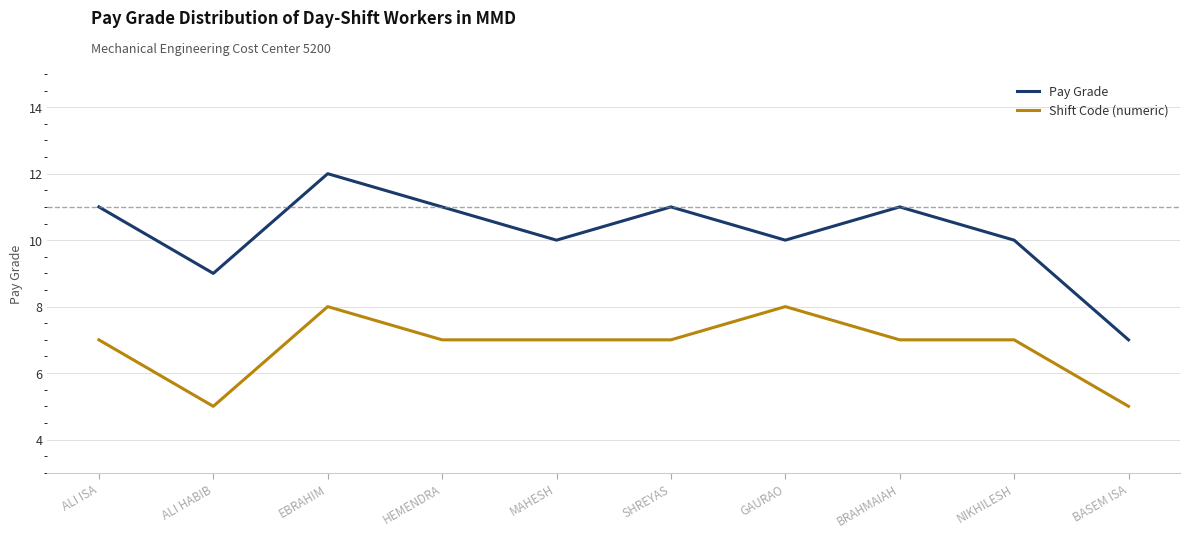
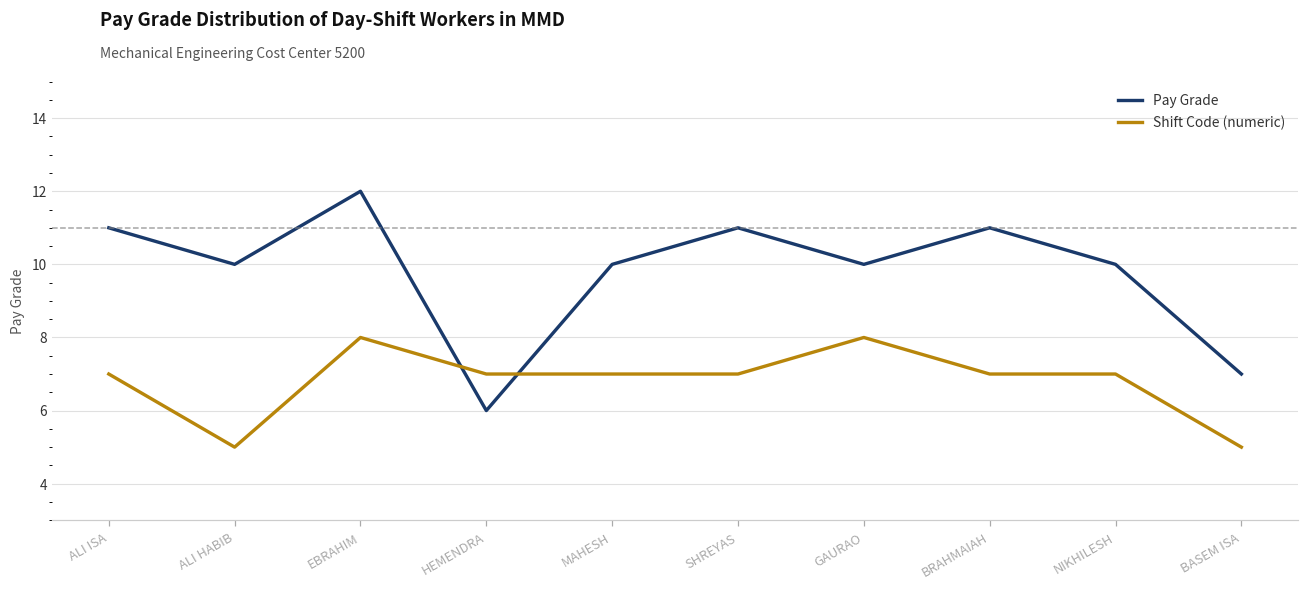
  {
    "Pay Grade": {
      "ALI ISA": 11,
-     "ALI HABIB": 9,
+     "ALI HABIB": 10,
      "EBRAHIM": 12,
-     "HEMENDRA": 11,
+     "HEMENDRA": 6,
      "MAHESH": 10,
      "SHREYAS": 11,
      "GAURAO": 10,
      "BRAHMAIAH": 11,
      "NIKHILESH": 10,
      "BASEM ISA": 7
    },
    "Shift Code (numeric)": {
      "ALI ISA": 7,
      "ALI HABIB": 5,
      "EBRAHIM": 8,
      "HEMENDRA": 7,
      "MAHESH": 7,
      "SHREYAS": 7,
      "GAURAO": 8,
      "BRAHMAIAH": 7,
      "NIKHILESH": 7,
      "BASEM ISA": 5
    }
  }
